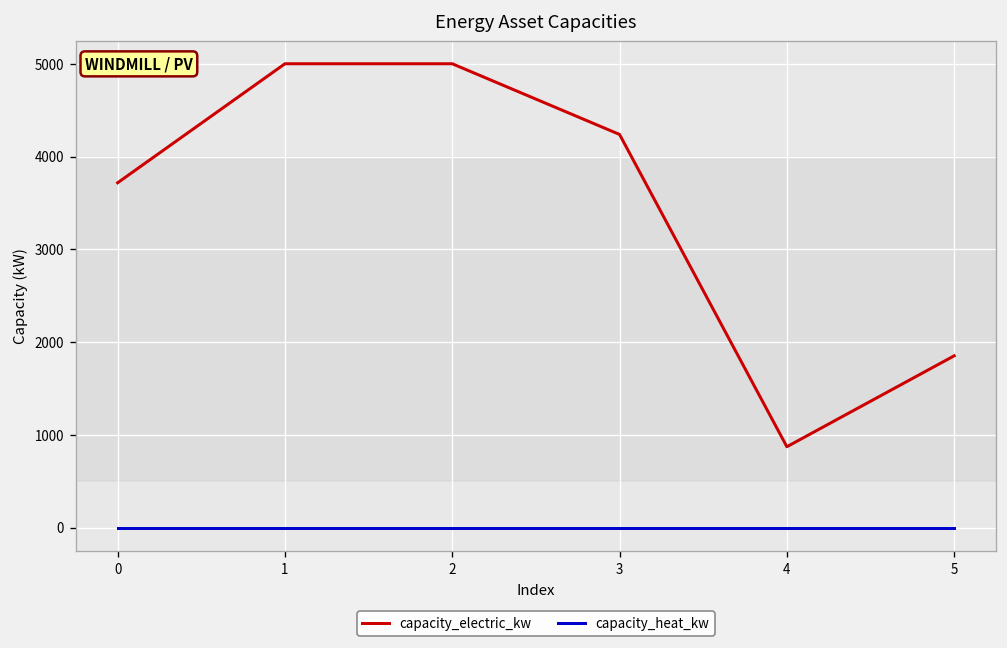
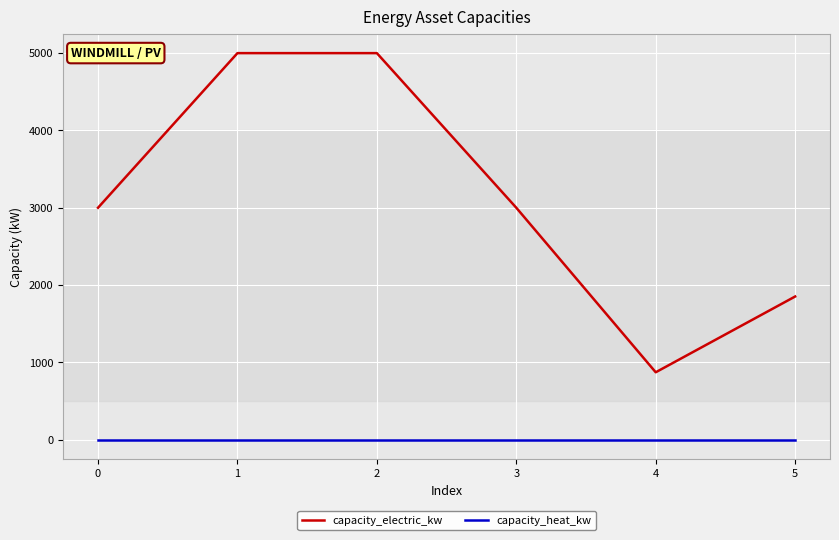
  {
    "capacity_electric_kw": {
-     "0": 3700,
+     "0": 3000,
      "1": 5000,
      "2": 5000,
-     "3": 4200,
+     "3": 3000,
      "4": 900,
      "5": 1900
    },
    "capacity_heat_kw": {
      "0": 0,
      "1": 0,
      "2": 0,
      "3": 0,
      "4": 0,
      "5": 0
    }
  }
